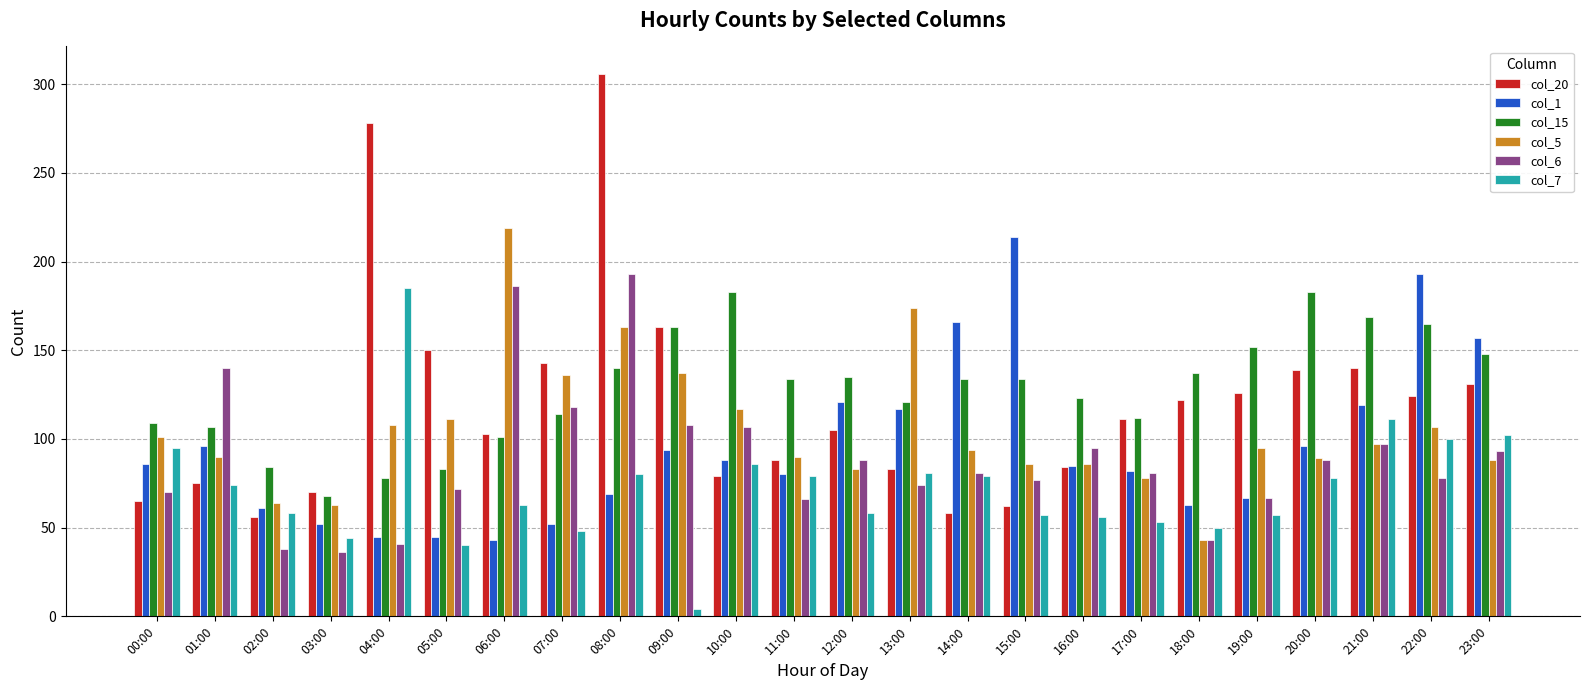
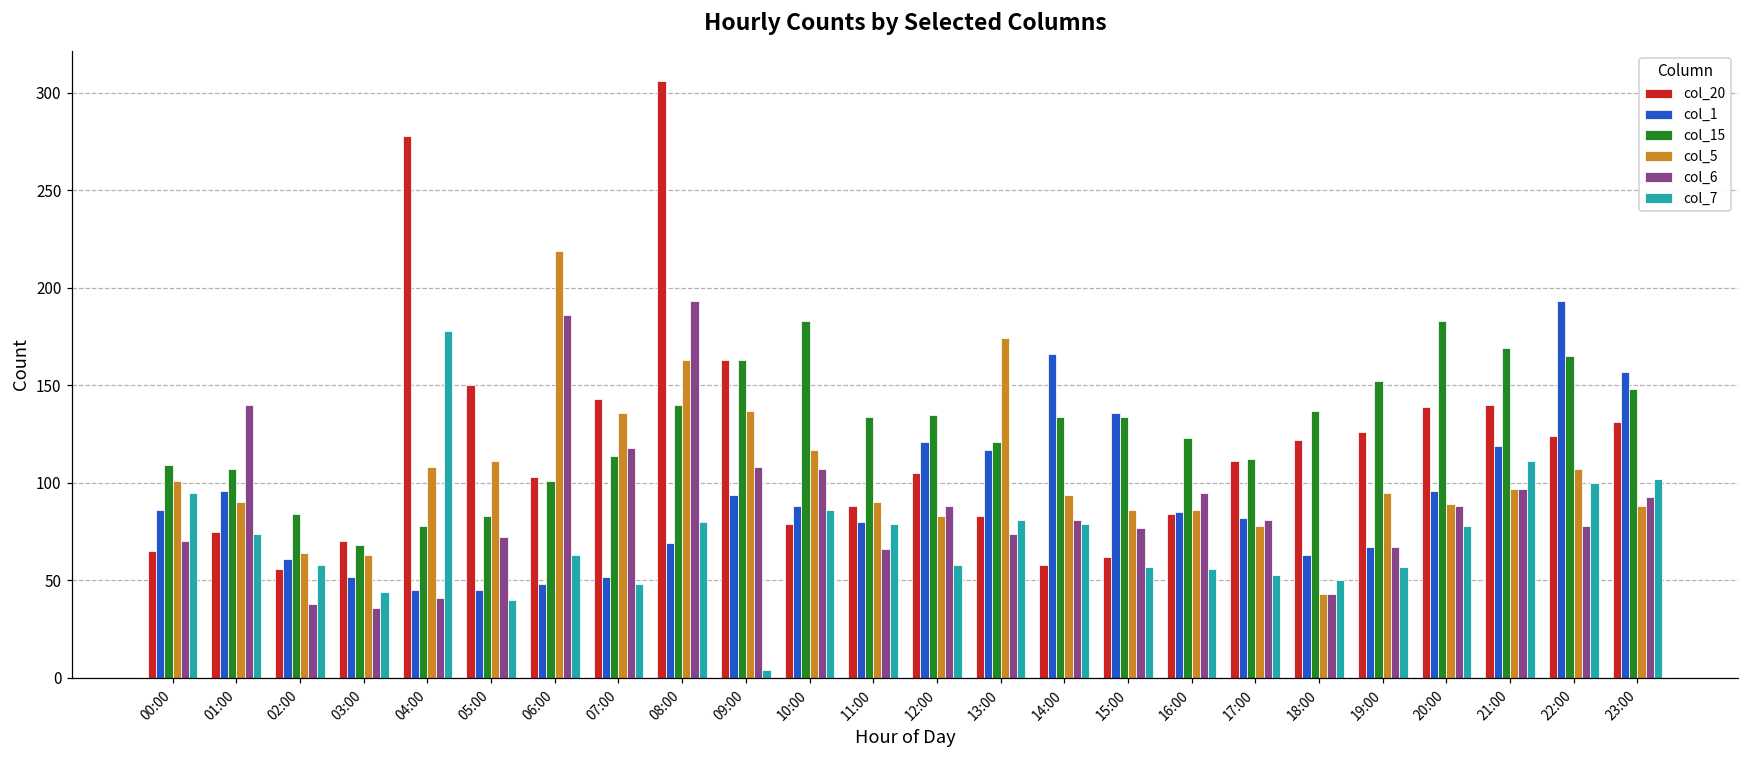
  {
    "col_20": {
      "00:00": 65,
      "01:00": 75,
      "02:00": 56,
      "03:00": 70,
      "04:00": 278,
      "05:00": 150,
      "06:00": 103,
      "07:00": 143,
      "08:00": 306,
      "09:00": 163,
      "10:00": 79,
      "11:00": 88,
      "12:00": 105,
      "13:00": 83,
      "14:00": 58,
      "15:00": 62,
      "16:00": 84,
      "17:00": 111,
      "18:00": 122,
      "19:00": 126,
      "20:00": 139,
      "21:00": 140,
      "22:00": 124,
      "23:00": 131
    },
    "col_1": {
      "00:00": 86,
      "01:00": 96,
      "02:00": 61,
      "03:00": 52,
      "04:00": 45,
      "05:00": 45,
-     "06:00": 43,
+     "06:00": 48,
      "07:00": 52,
      "08:00": 69,
      "09:00": 94,
      "10:00": 88,
      "11:00": 80,
      "12:00": 121,
      "13:00": 117,
      "14:00": 166,
-     "15:00": 214,
+     "15:00": 136,
      "16:00": 85,
      "17:00": 82,
      "18:00": 63,
      "19:00": 67,
      "20:00": 96,
      "21:00": 119,
      "22:00": 193,
      "23:00": 157
    },
    "col_15": {
      "00:00": 109,
      "01:00": 107,
      "02:00": 84,
      "03:00": 68,
      "04:00": 78,
      "05:00": 83,
      "06:00": 101,
      "07:00": 114,
      "08:00": 140,
      "09:00": 163,
      "10:00": 183,
      "11:00": 134,
      "12:00": 135,
      "13:00": 121,
      "14:00": 134,
      "15:00": 134,
      "16:00": 123,
      "17:00": 112,
      "18:00": 137,
      "19:00": 152,
      "20:00": 183,
      "21:00": 169,
      "22:00": 165,
      "23:00": 148
    },
    "col_5": {
      "00:00": 101,
      "01:00": 90,
      "02:00": 64,
      "03:00": 63,
      "04:00": 108,
      "05:00": 111,
      "06:00": 219,
      "07:00": 136,
      "08:00": 163,
      "09:00": 137,
      "10:00": 117,
      "11:00": 90,
      "12:00": 83,
      "13:00": 174,
      "14:00": 94,
      "15:00": 86,
      "16:00": 86,
      "17:00": 78,
      "18:00": 43,
      "19:00": 95,
      "20:00": 89,
      "21:00": 97,
      "22:00": 107,
      "23:00": 88
    },
    "col_6": {
      "00:00": 70,
      "01:00": 140,
      "02:00": 38,
      "03:00": 36,
      "04:00": 41,
      "05:00": 72,
      "06:00": 186,
      "07:00": 118,
      "08:00": 193,
      "09:00": 108,
      "10:00": 107,
      "11:00": 66,
      "12:00": 88,
      "13:00": 74,
      "14:00": 81,
      "15:00": 77,
      "16:00": 95,
      "17:00": 81,
      "18:00": 43,
      "19:00": 67,
      "20:00": 88,
      "21:00": 97,
      "22:00": 78,
      "23:00": 93
    },
    "col_7": {
      "00:00": 95,
      "01:00": 74,
      "02:00": 58,
      "03:00": 44,
-     "04:00": 185,
+     "04:00": 178,
      "05:00": 40,
      "06:00": 63,
      "07:00": 48,
      "08:00": 80,
      "09:00": 4,
      "10:00": 86,
      "11:00": 79,
      "12:00": 58,
      "13:00": 81,
      "14:00": 79,
      "15:00": 57,
      "16:00": 56,
      "17:00": 53,
      "18:00": 50,
      "19:00": 57,
      "20:00": 78,
      "21:00": 111,
      "22:00": 100,
      "23:00": 102
    }
  }
